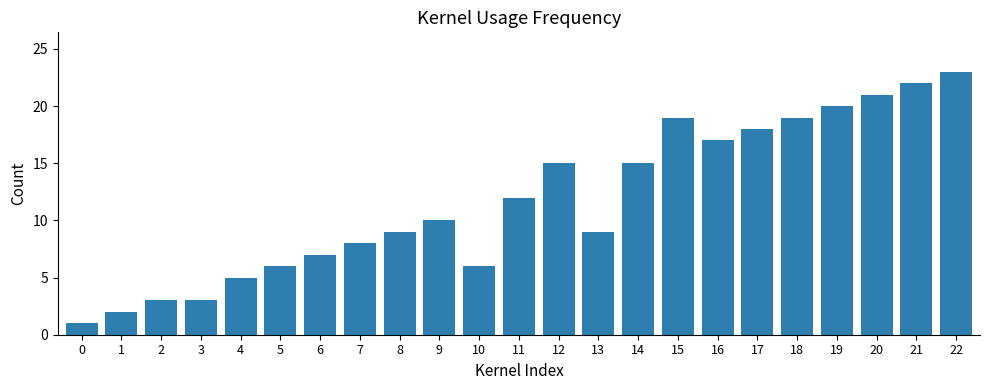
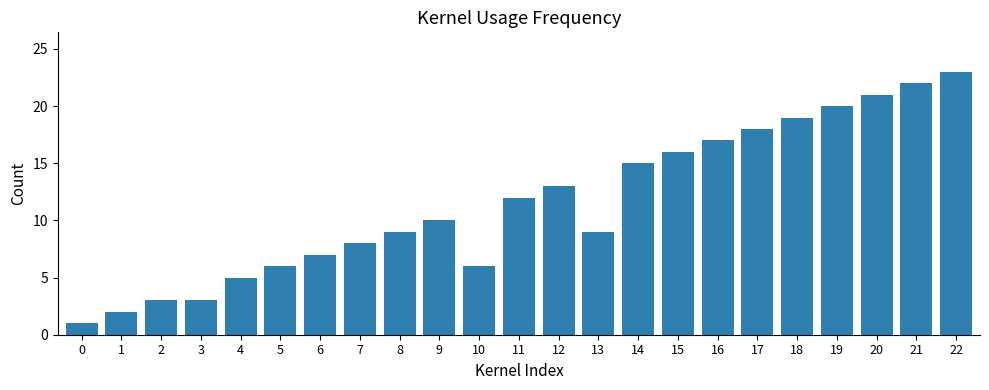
  {
    "0": 1,
    "1": 2,
    "2": 3,
    "3": 3,
    "4": 5,
    "5": 6,
    "6": 7,
    "7": 8,
    "8": 9,
    "9": 10,
    "10": 6,
    "11": 12,
-   "12": 15,
+   "12": 13,
    "13": 9,
    "14": 15,
-   "15": 19,
+   "15": 16,
    "16": 17,
    "17": 18,
    "18": 19,
    "19": 20,
    "20": 21,
    "21": 22,
    "22": 23
  }
